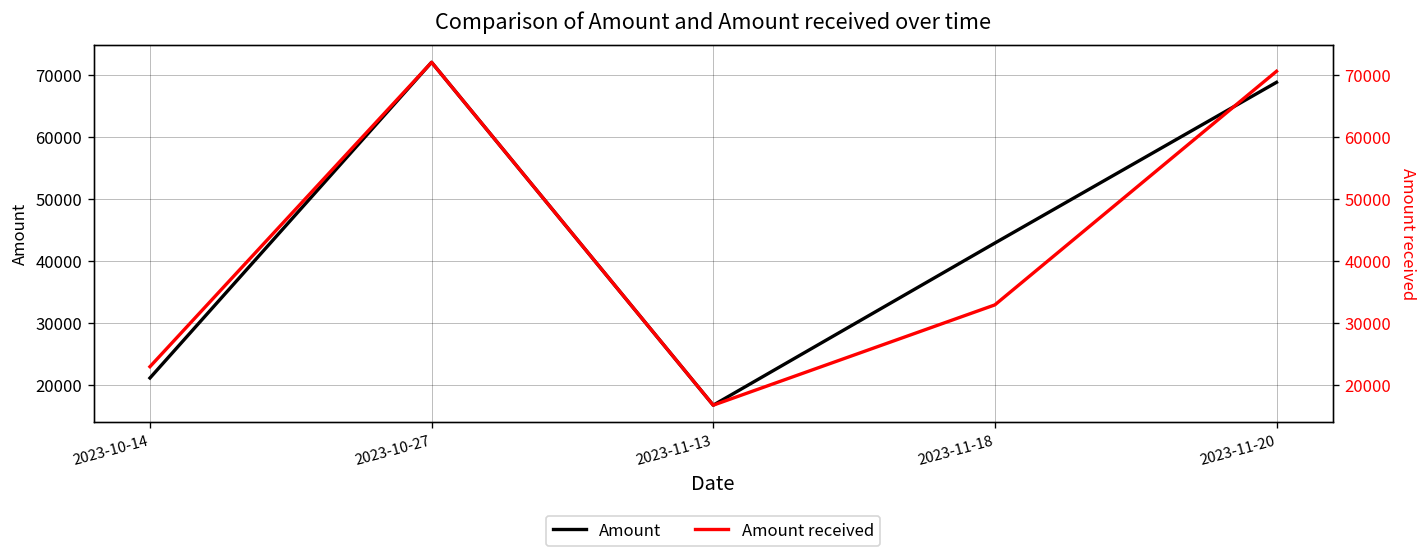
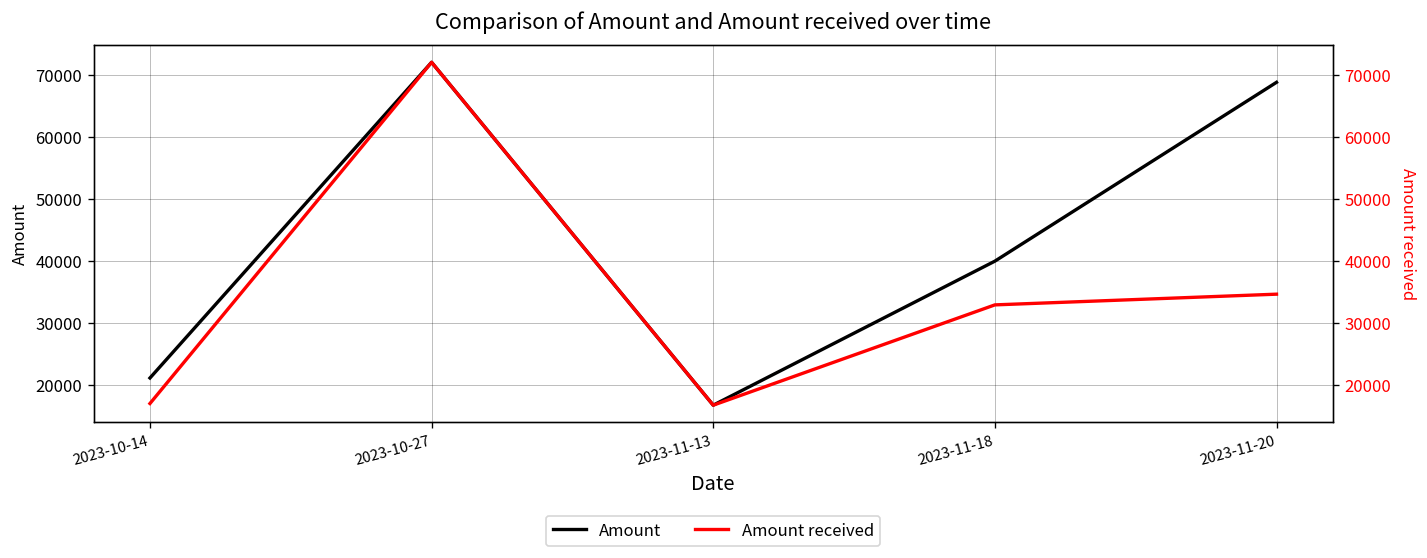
  {
    "Amount": {
      "2023-10-14": 21000,
      "2023-10-27": 72000,
      "2023-11-13": 17000,
-     "2023-11-18": 43000,
+     "2023-11-18": 40000,
      "2023-11-20": 69000
    },
    "Amount received": {
-     "2023-10-14": 23000,
+     "2023-10-14": 17000,
      "2023-10-27": 72000,
      "2023-11-13": 17000,
      "2023-11-18": 33000,
-     "2023-11-20": 71000
+     "2023-11-20": 35000
    }
  }
